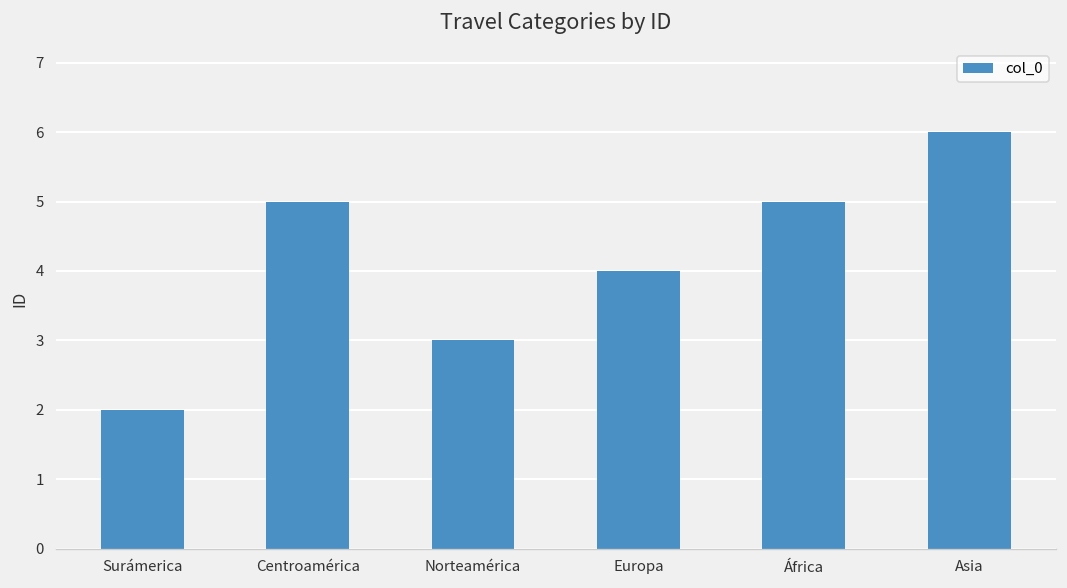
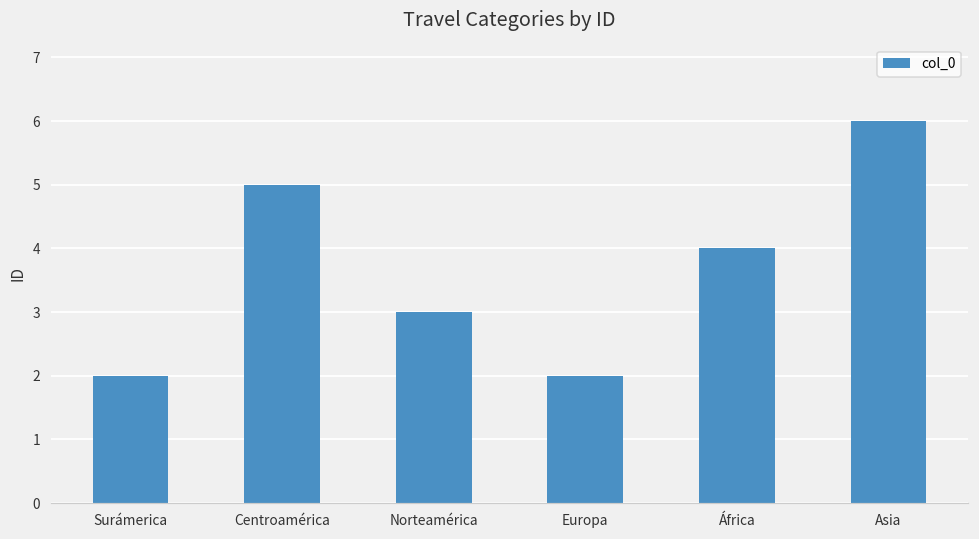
  {
    "Surámerica": 2,
    "Centroamérica": 5,
    "Norteamérica": 3,
-   "Europa": 4,
-   "África": 5,
+   "Europa": 2,
+   "África": 4,
    "Asia": 6
  }
